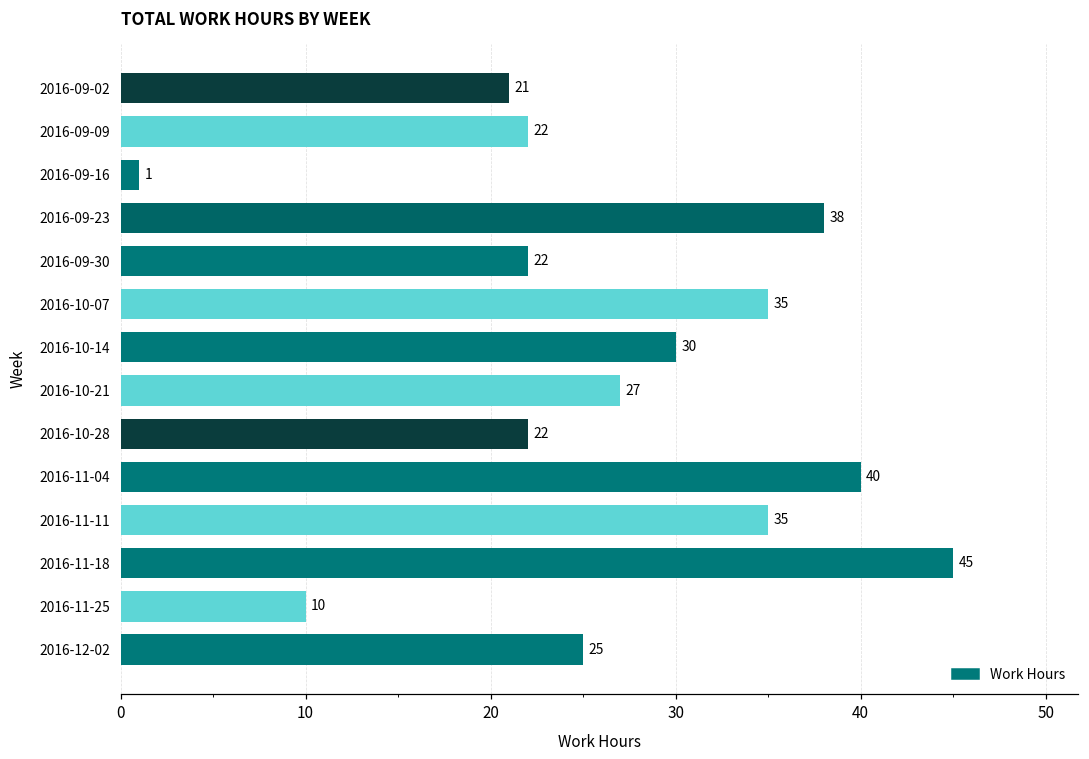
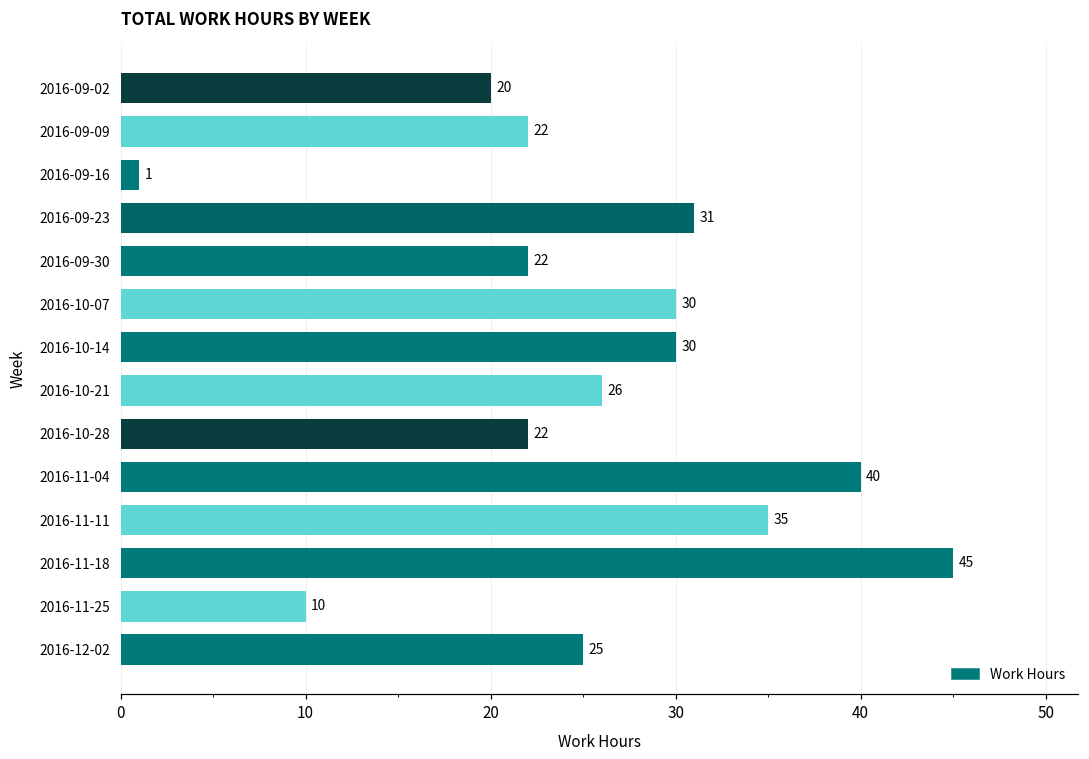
  {
-   "2016-09-02": 21,
+   "2016-09-02": 20,
    "2016-09-09": 22,
    "2016-09-16": 1,
-   "2016-09-23": 38,
+   "2016-09-23": 31,
    "2016-09-30": 22,
-   "2016-10-07": 35,
+   "2016-10-07": 30,
    "2016-10-14": 30,
-   "2016-10-21": 27,
+   "2016-10-21": 26,
    "2016-10-28": 22,
    "2016-11-04": 40,
    "2016-11-11": 35,
    "2016-11-18": 45,
    "2016-11-25": 10,
    "2016-12-02": 25
  }
